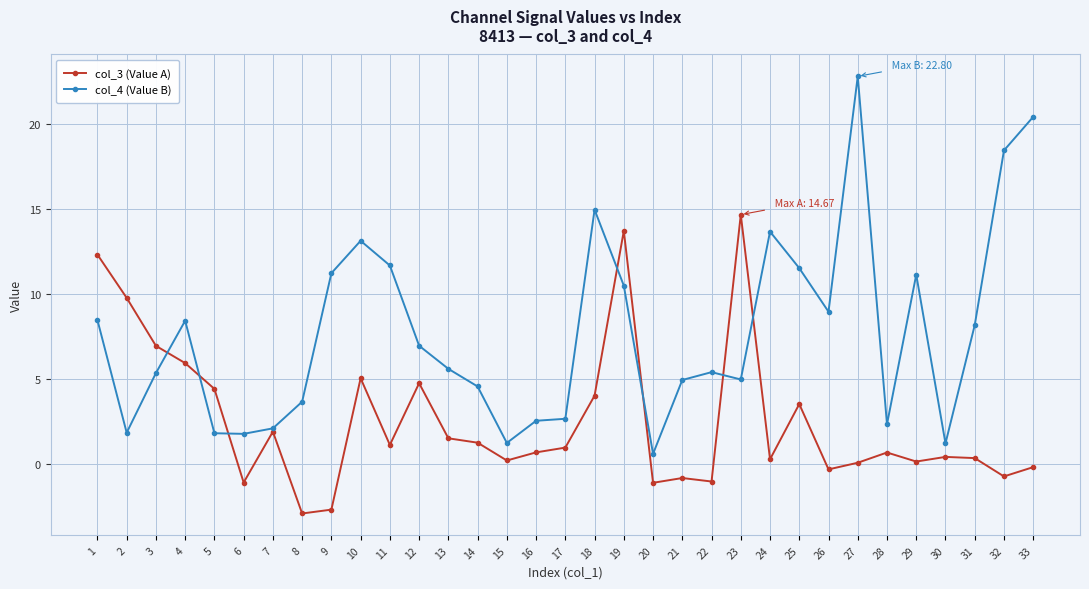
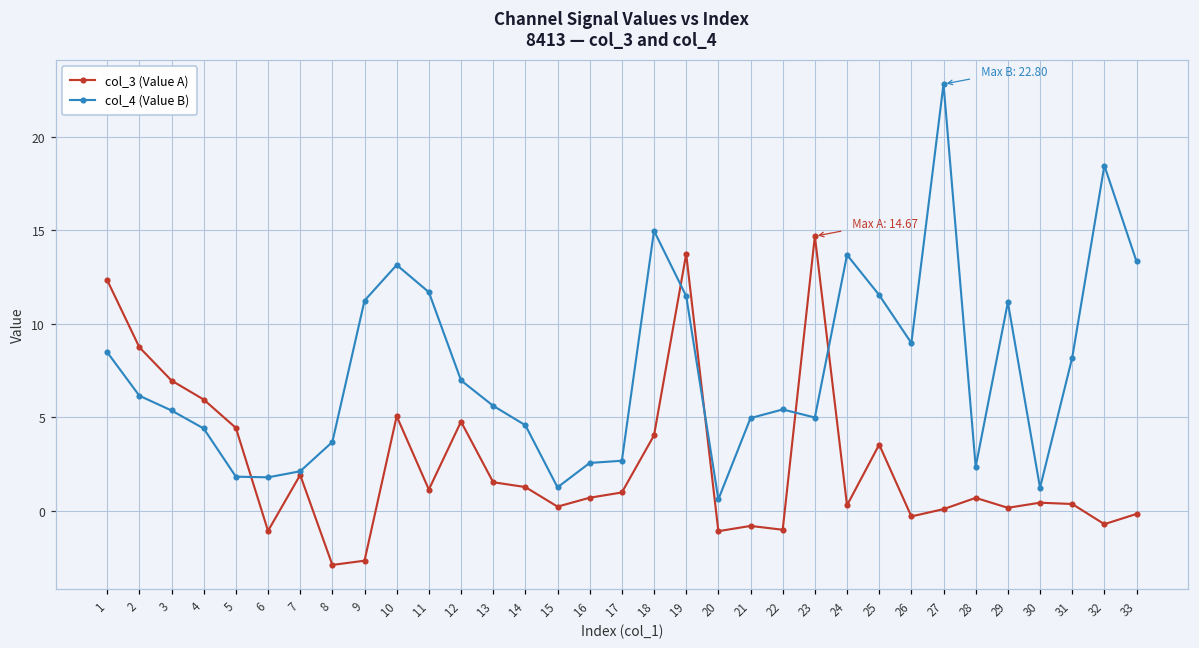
  {
    "col_3 (Value A)": {
      "1": 12.3,
-     "2": 9.8,
+     "2": 8.7,
      "3": 7.0,
      "4": 5.9,
      "5": 4.4,
      "6": -1.1,
      "7": 1.9,
      "8": -2.9,
      "9": -2.7,
      "10": 5.0,
      "11": 1.1,
      "12": 4.8,
      "13": 1.5,
      "14": 1.3,
      "15": 0.2,
      "16": 0.7,
      "17": 1.0,
      "18": 4.0,
      "19": 13.7,
      "20": -1.1,
      "21": -0.8,
      "22": -1.0,
      "24": 0.3,
      "25": 3.5,
      "26": -0.3,
      "27": 0.1,
      "28": 0.7,
      "29": 0.1,
      "30": 0.4,
      "31": 0.4,
      "32": -0.7,
      "33": -0.2
    },
    "col_4 (Value B)": {
      "1": 8.5,
-     "2": 1.8,
+     "2": 6.1,
      "3": 5.4,
-     "4": 8.4,
+     "4": 4.4,
      "5": 1.8,
      "6": 1.8,
      "7": 2.1,
      "8": 3.7,
      "9": 11.2,
      "10": 13.1,
      "11": 11.7,
      "12": 7.0,
      "13": 5.6,
      "14": 4.6,
      "15": 1.2,
      "16": 2.5,
      "17": 2.7,
      "18": 15.0,
-     "19": 10.5,
+     "19": 11.5,
      "20": 0.6,
      "21": 4.9,
      "22": 5.4,
      "23": 5.0,
      "24": 13.7,
      "25": 11.5,
      "26": 9.0,
      "28": 2.3,
      "29": 11.1,
      "30": 1.2,
      "31": 8.2,
      "32": 18.4,
-     "33": 20.4
+     "33": 13.3
    }
  }
